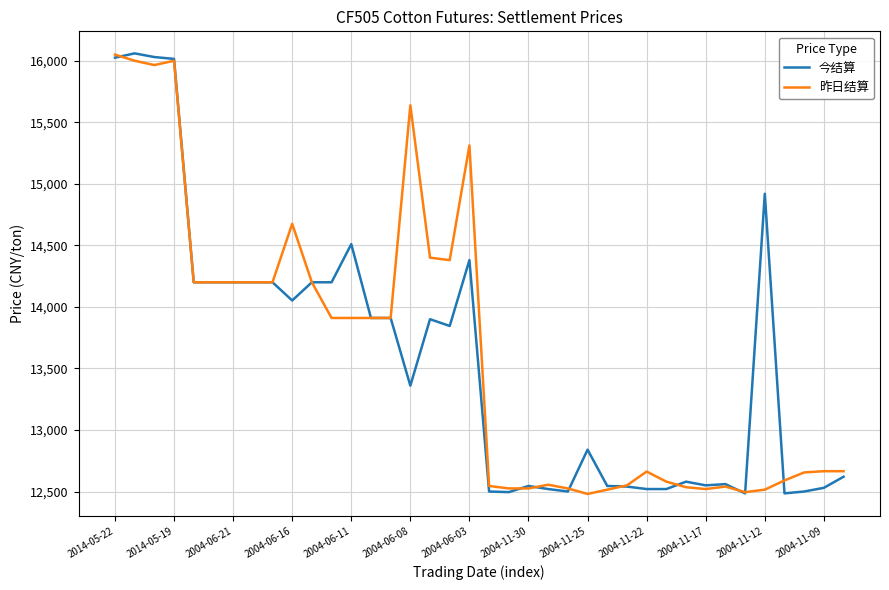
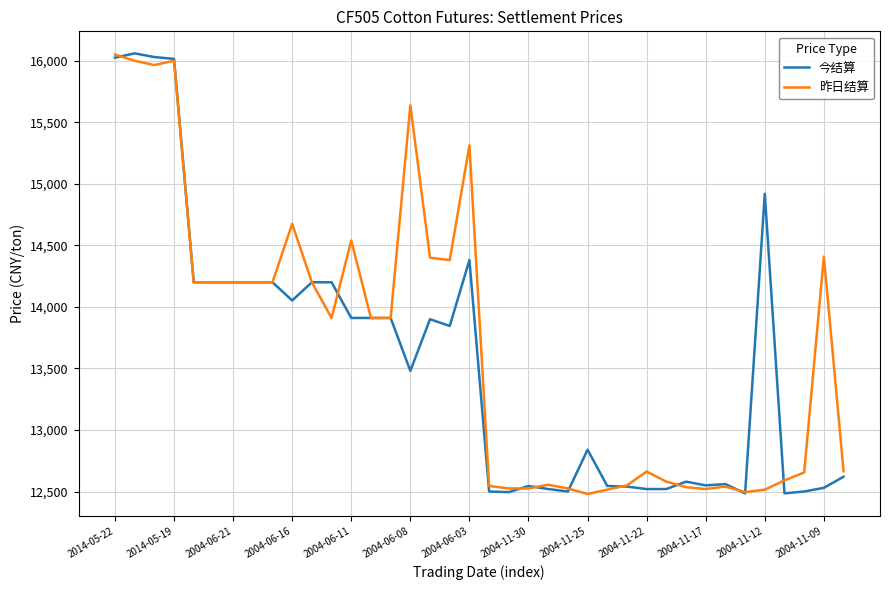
  {
    "今结算": {
      "2014-05-22": "16,030",
      "2004-06-16": "14,050",
-     "2004-06-11": "14,510",
-     "2004-06-08": "13,360",
+     "2004-06-11": "13,910",
+     "2004-06-08": "13,480",
      "2004-06-03": "14,380",
      "2004-11-25": "12,840",
      "2004-11-22": "12,520",
      "2004-11-17": "12,550",
      "2004-11-12": "14,920",
      "2004-11-09": "12,530"
    },
    "昨日结算": {
      "2014-05-22": "16,050",
      "2004-06-16": "14,680",
-     "2004-06-11": "13,910",
+     "2004-06-11": "14,540",
      "2004-06-08": "15,640",
      "2004-06-03": "15,310",
      "2004-11-25": "12,480",
      "2004-11-22": "12,660",
      "2004-11-17": "12,520",
      "2004-11-12": "12,520",
-     "2004-11-09": "12,670"
+     "2004-11-09": "14,410"
    }
  }
